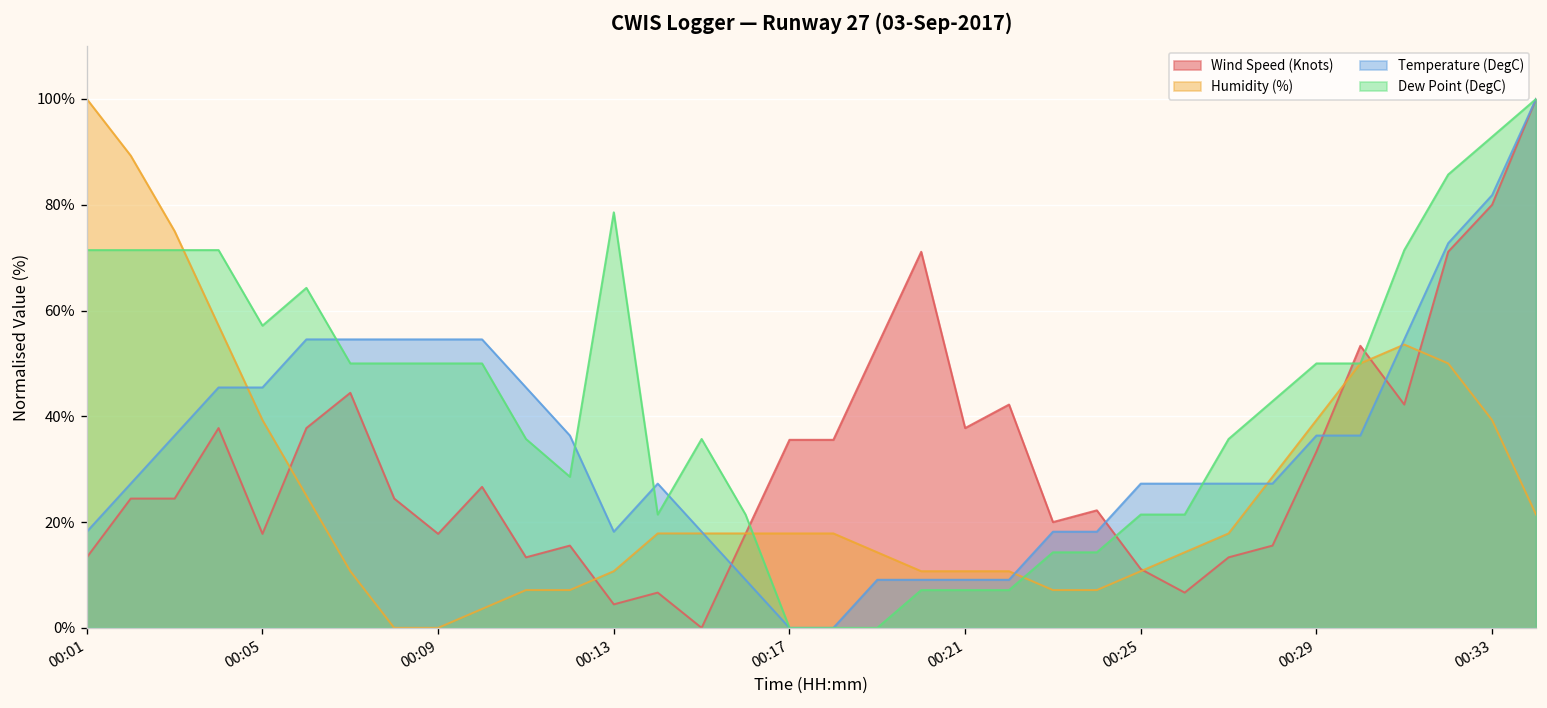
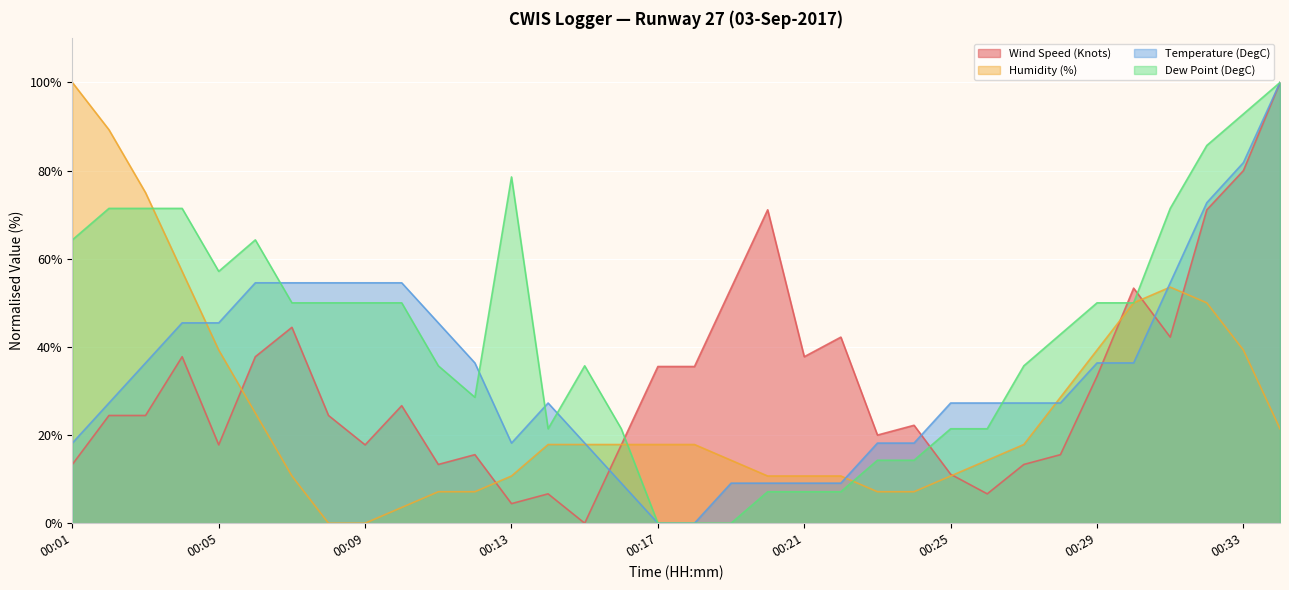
  {
    "Wind Speed (Knots)": {
      "00:01": "13%",
      "00:05": "18%",
      "00:09": "18%",
      "00:13": "4%",
      "00:17": "36%",
      "00:21": "38%",
      "00:29": "33%",
      "00:33": "80%"
    },
    "Humidity (%)": {
      "00:01": "100%",
      "00:05": "39%",
      "00:09": "0%",
      "00:13": "11%",
      "00:17": "18%",
      "00:21": "11%",
      "00:29": "39%",
      "00:33": "39%"
    },
    "Temperature (DegC)": {
      "00:01": "18%",
      "00:05": "45%",
      "00:09": "55%",
      "00:13": "18%",
      "00:21": "9%",
      "00:25": "27%",
      "00:29": "36%",
      "00:33": "82%"
    },
    "Dew Point (DegC)": {
-     "00:01": "71%",
+     "00:01": "64%",
      "00:05": "57%",
      "00:09": "50%",
      "00:13": "79%",
      "00:21": "7%",
      "00:25": "21%",
      "00:29": "50%",
      "00:33": "93%"
    }
  }
